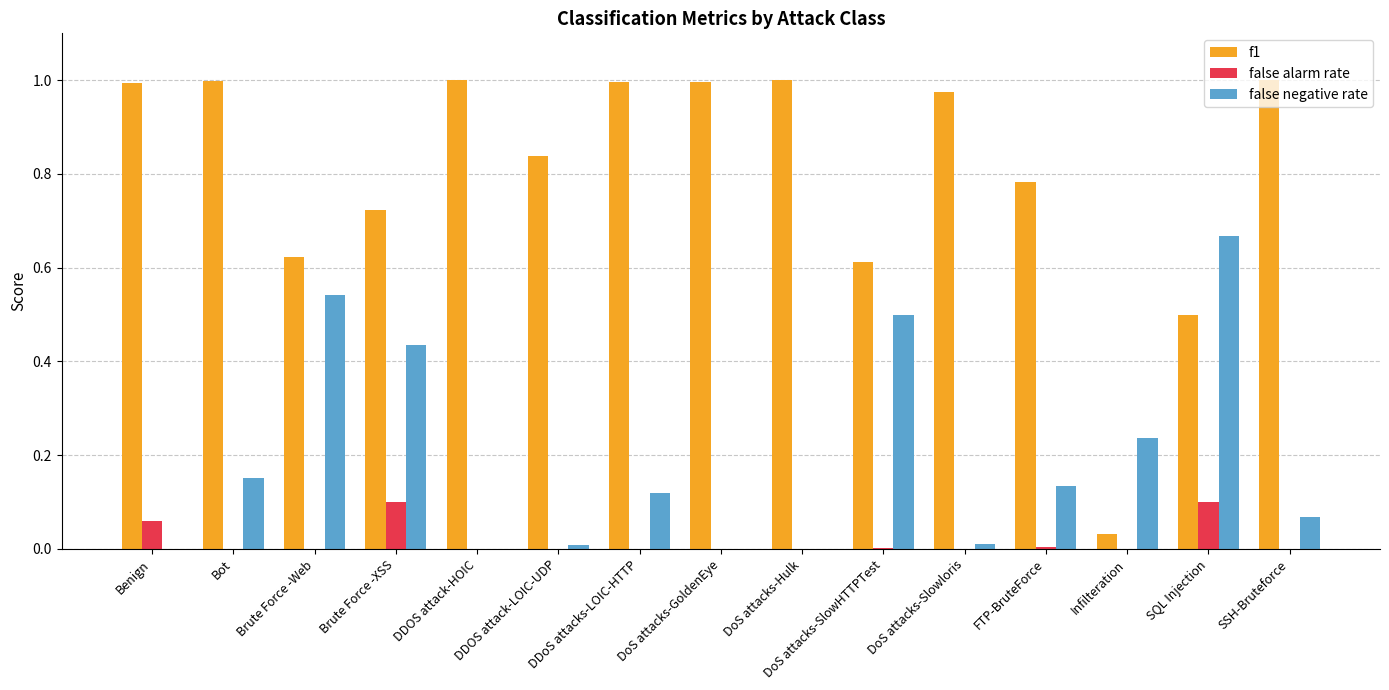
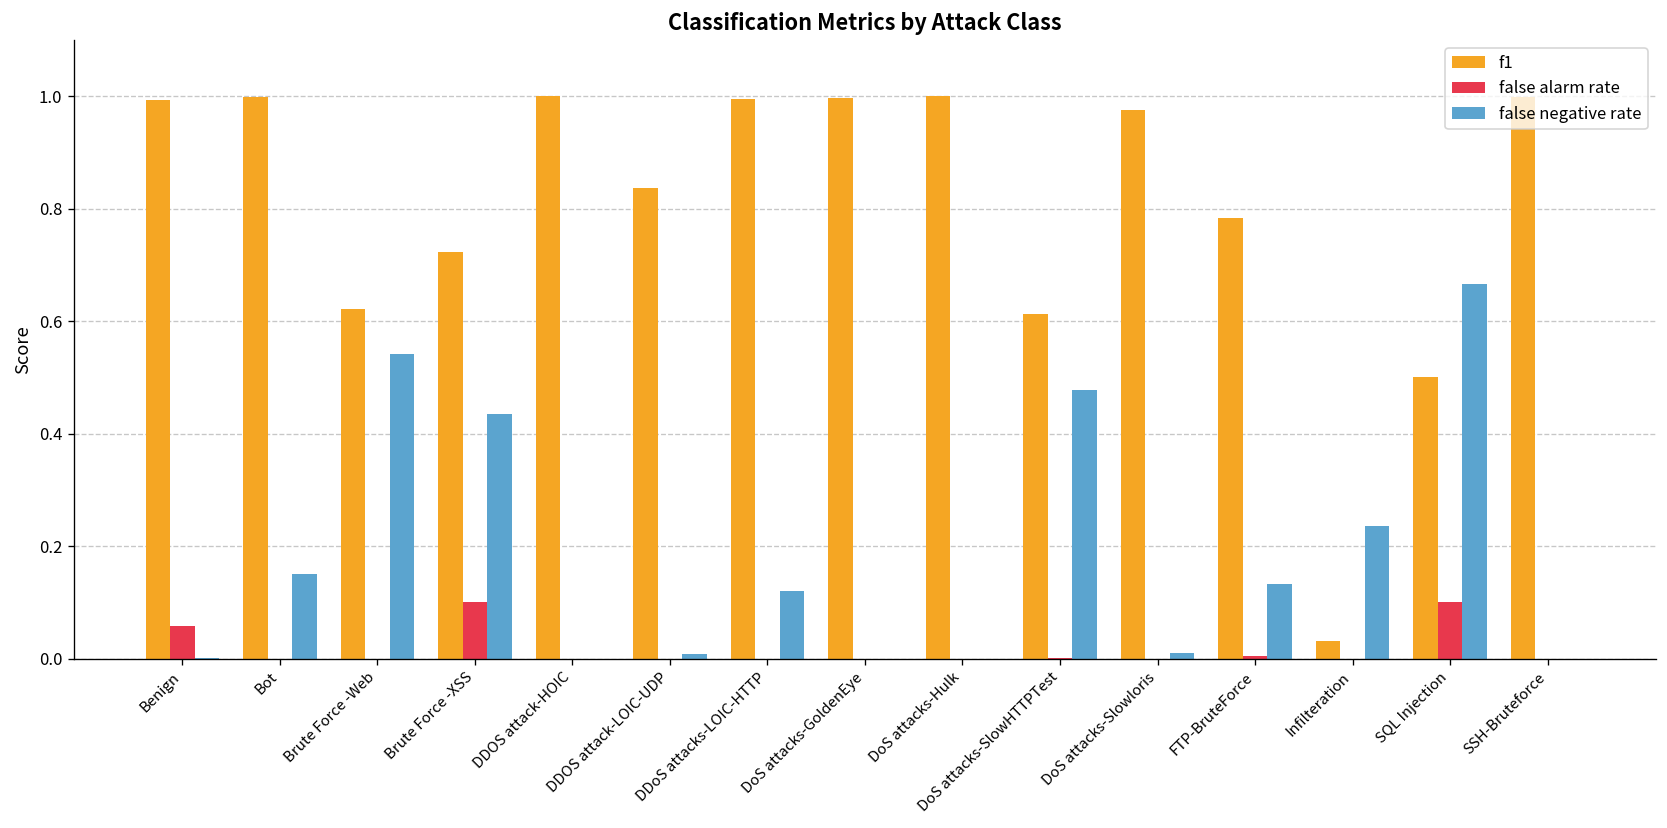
  {
    "f1": {
      "Benign": 0.99,
      "Bot": 1.00,
      "Brute Force -Web": 0.62,
      "Brute Force -XSS": 0.72,
      "DDOS attack-HOIC": 1.00,
      "DDOS attack-LOIC-UDP": 0.84,
      "DDoS attacks-LOIC-HTTP": 1.00,
      "DoS attacks-GoldenEye": 1.00,
      "DoS attacks-Hulk": 1.00,
      "DoS attacks-SlowHTTPTest": 0.61,
      "DoS attacks-Slowloris": 0.97,
      "FTP-BruteForce": 0.78,
      "Infilteration": 0.03,
      "SQL Injection": 0.50
    },
    "false alarm rate": {
      "Benign": 0.06,
      "Brute Force -XSS": 0.10,
      "SQL Injection": 0.10
    },
    "false negative rate": {
      "Bot": 0.15,
      "Brute Force -Web": 0.54,
      "Brute Force -XSS": 0.43,
      "DDOS attack-HOIC": 0.00,
      "DDOS attack-LOIC-UDP": 0.01,
      "DDoS attacks-LOIC-HTTP": 0.12,
-     "DoS attacks-SlowHTTPTest": 0.50,
+     "DoS attacks-SlowHTTPTest": 0.48,
      "DoS attacks-Slowloris": 0.01,
      "FTP-BruteForce": 0.13,
      "Infilteration": 0.24,
      "SQL Injection": 0.67,
-     "SSH-Bruteforce": 0.07
+     "SSH-Bruteforce": 0.00
    }
  }
